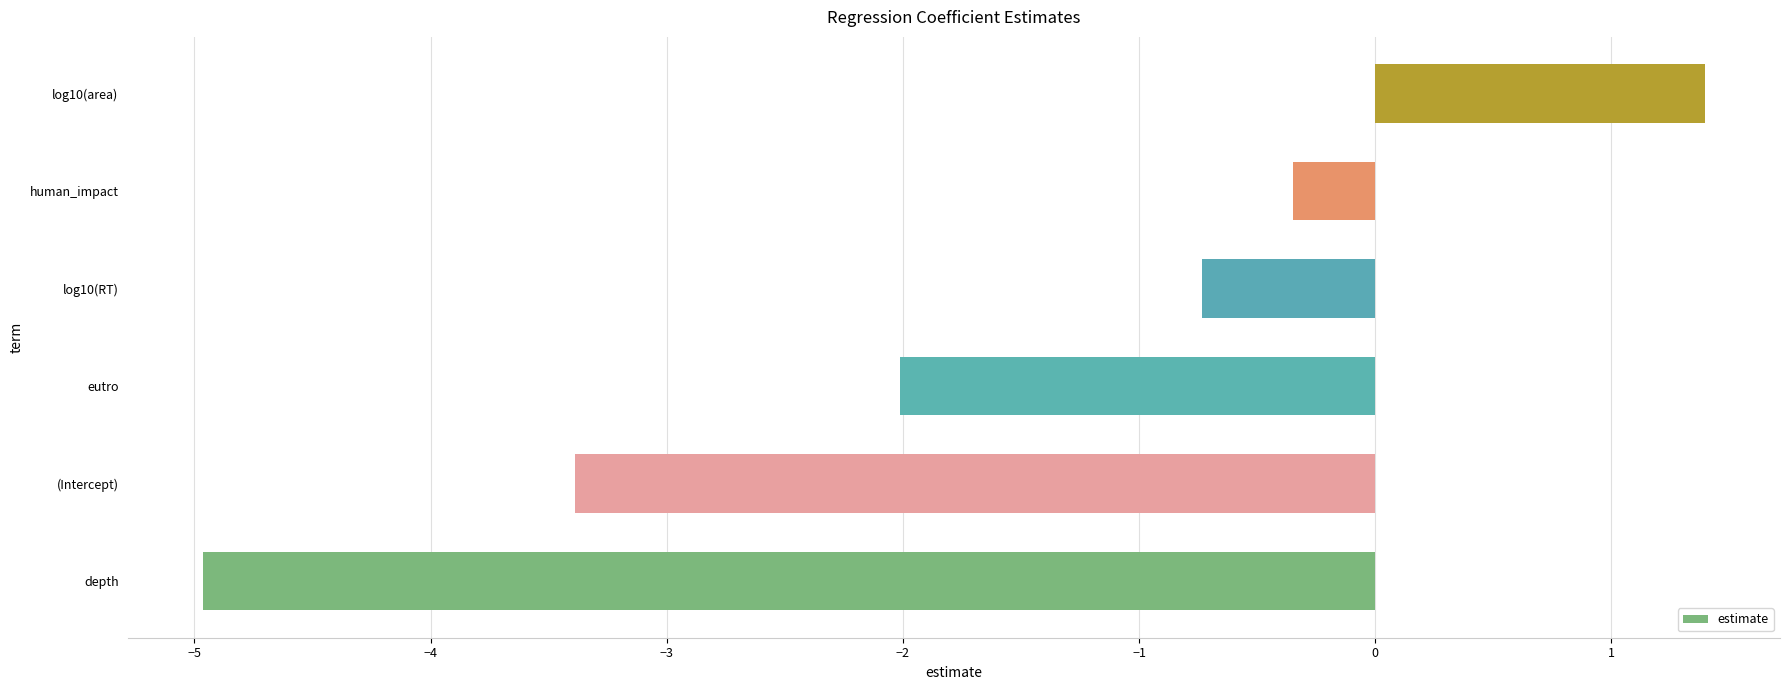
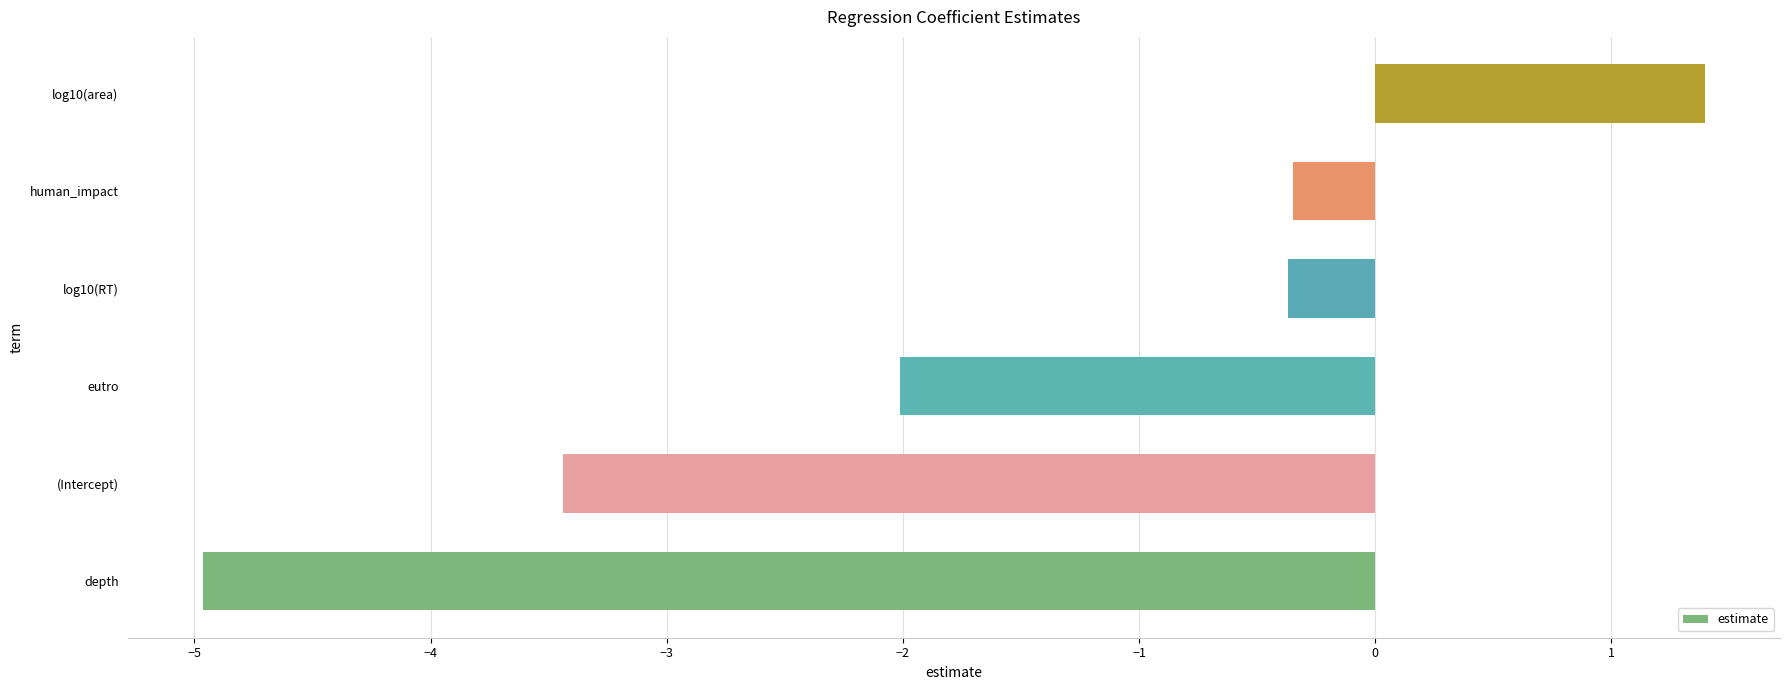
  {
    "log10(area)": 1.40,
    "human_impact": -0.35,
-   "log10(RT)": -0.73,
+   "log10(RT)": -0.37,
    "eutro": -2.01,
-   "(Intercept)": -3.39,
+   "(Intercept)": -3.44,
    "depth": -4.96
  }
